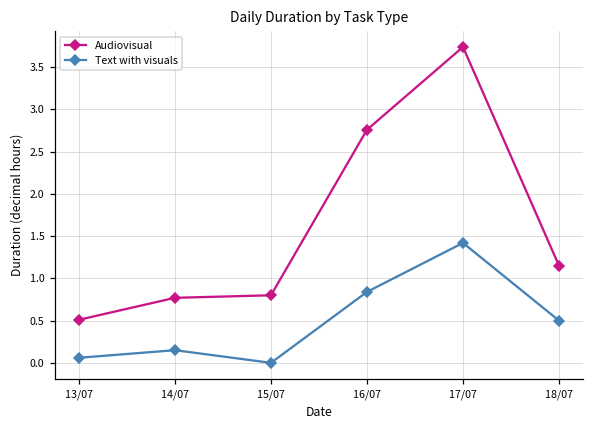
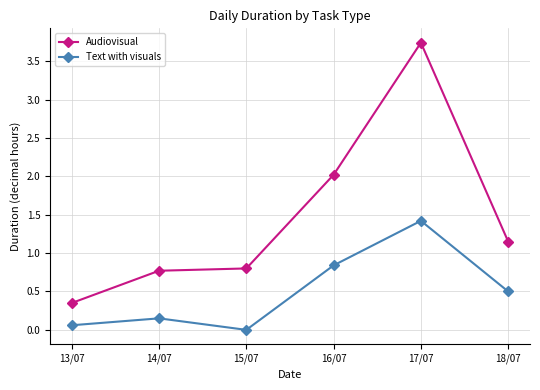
  {
    "Audiovisual": {
-     "13/07": 0.5,
+     "13/07": 0.4,
      "14/07": 0.8,
      "15/07": 0.8,
-     "16/07": 2.8,
+     "16/07": 2.0,
      "17/07": 3.7,
      "18/07": 1.2
    },
    "Text with visuals": {
      "13/07": 0.1,
      "14/07": 0.2,
      "15/07": 0.0,
      "16/07": 0.8,
      "17/07": 1.4,
      "18/07": 0.5
    }
  }
